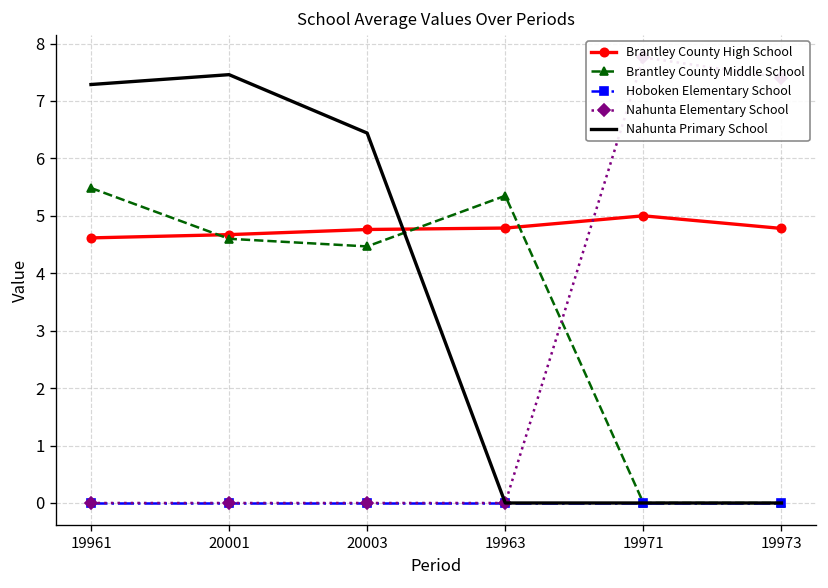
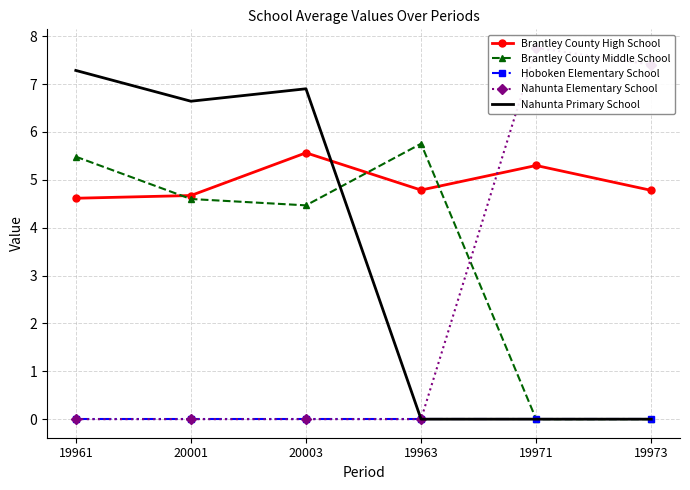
  {
    "Brantley County High School": {
      "19961": 4.6,
      "20001": 4.7,
-     "20003": 4.8,
+     "20003": 5.6,
      "19963": 4.8,
-     "19971": 5.0,
+     "19971": 5.3,
      "19973": 4.8
    },
    "Brantley County Middle School": {
      "19961": 5.5,
      "20001": 4.6,
      "20003": 4.5,
-     "19963": 5.3
+     "19963": 5.8
    },
    "Nahunta Primary School": {
      "19961": 7.3,
-     "20001": 7.5,
-     "20003": 6.4
+     "20001": 6.6,
+     "20003": 6.9
    }
  }
